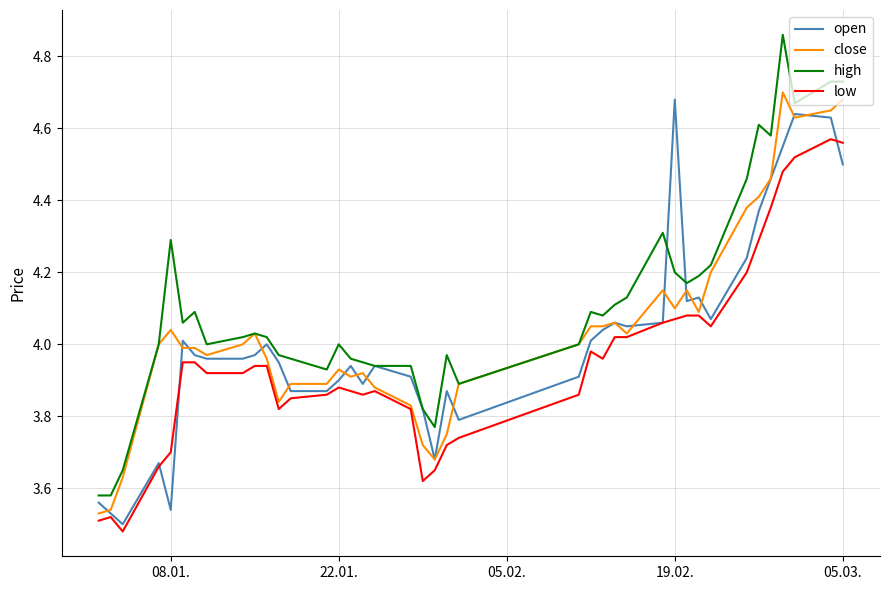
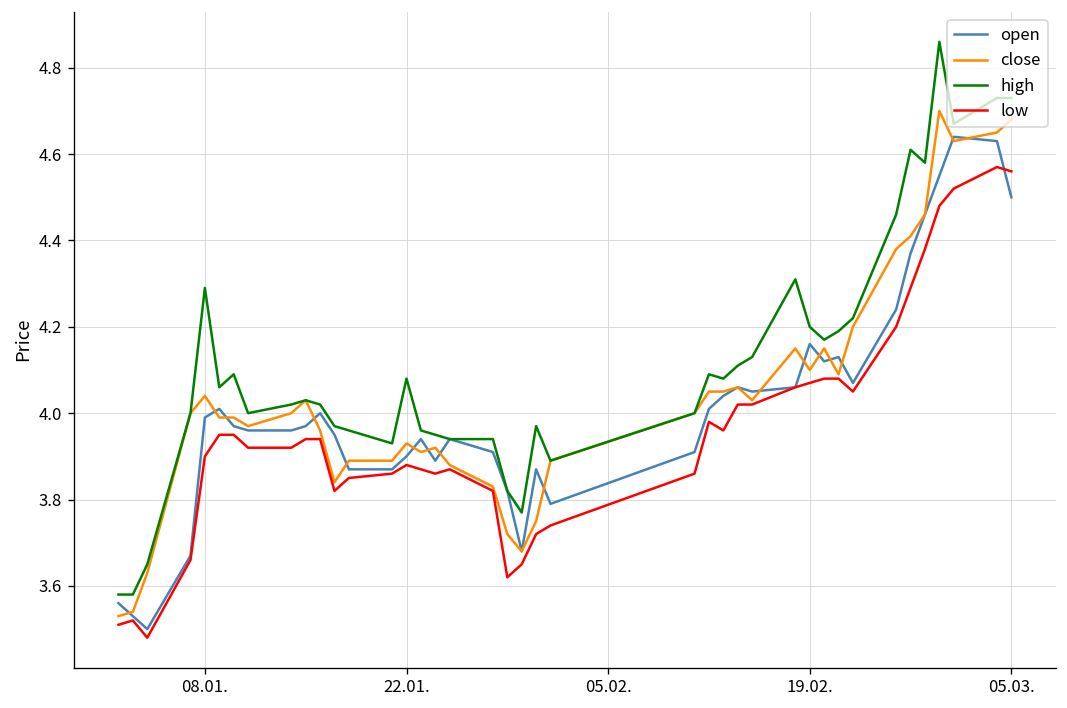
  {
    "open": {
-     "08.01.": 3.54,
+     "08.01.": 3.99,
      "22.01.": 3.90,
-     "19.02.": 4.68,
+     "19.02.": 4.16,
      "05.03.": 4.50
    },
    "close": {
      "08.01.": 4.04,
      "22.01.": 3.93,
      "19.02.": 4.10
    },
    "high": {
      "08.01.": 4.29,
-     "22.01.": 4.00,
+     "22.01.": 4.08,
      "19.02.": 4.20
    },
    "low": {
-     "08.01.": 3.7,
+     "08.01.": 3.9,
      "22.01.": 3.88,
      "19.02.": 4.07,
      "05.03.": 4.56
    }
  }
